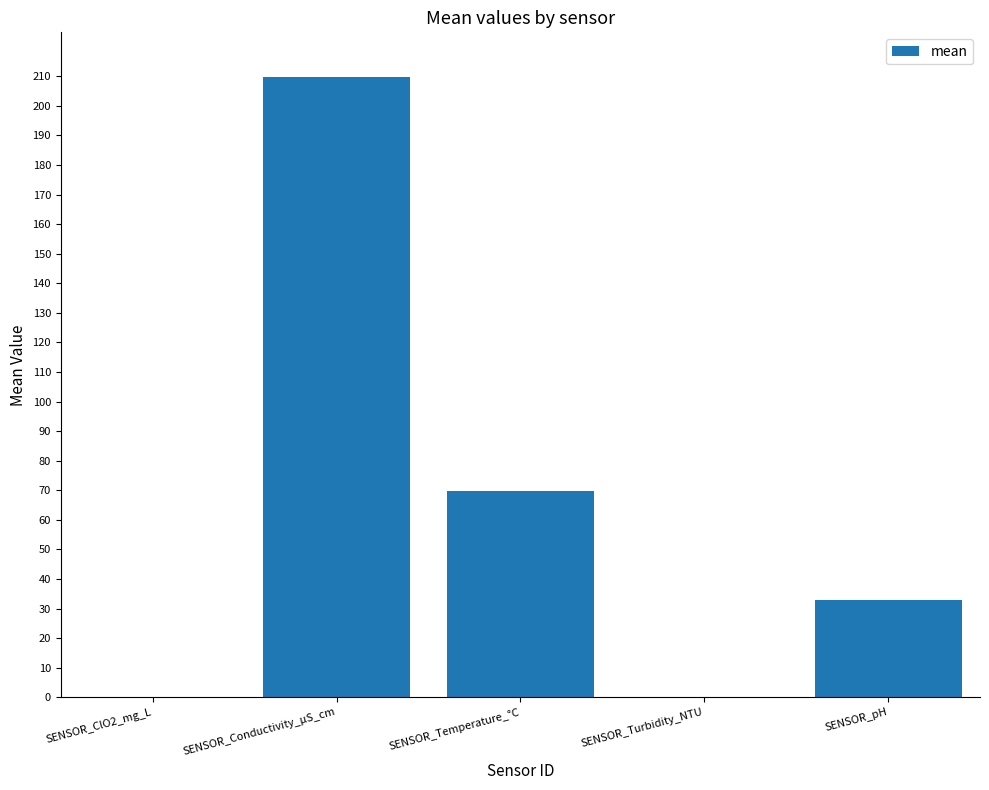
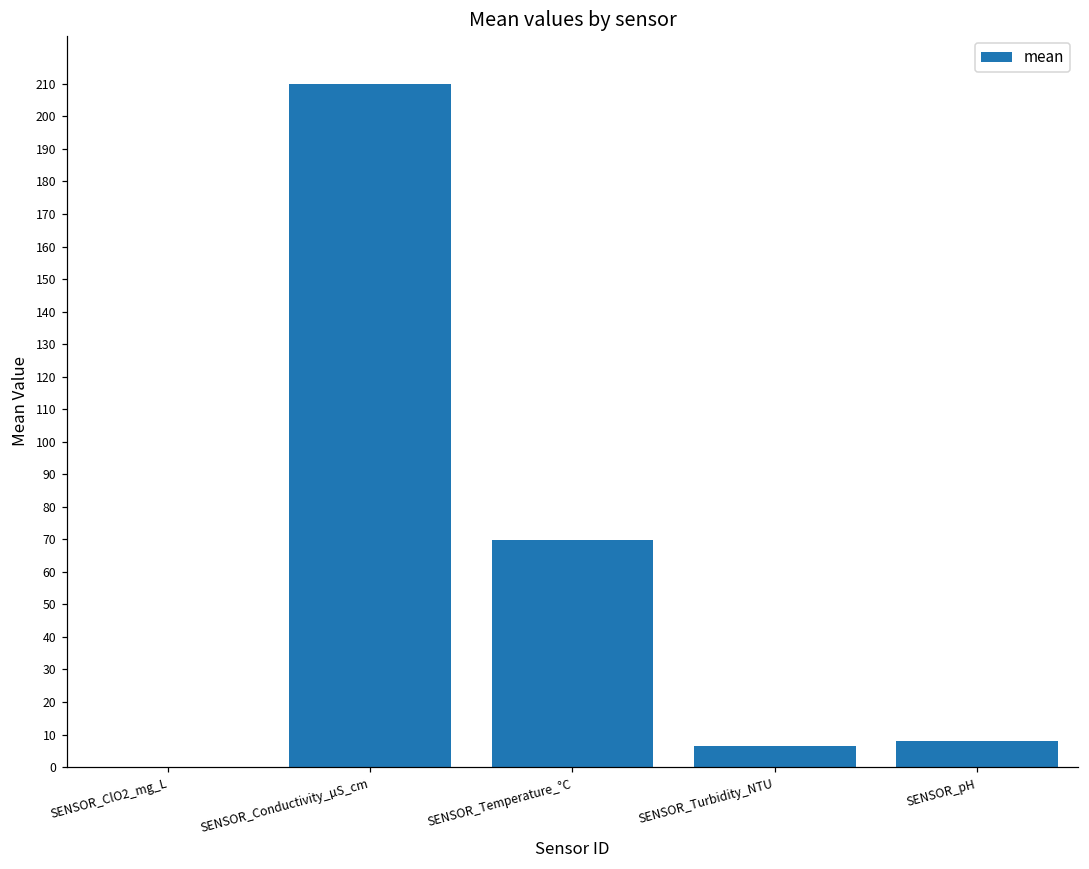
  {
    "SENSOR_ClO2_mg_L": 0,
    "SENSOR_Conductivity_µS_cm": 210,
    "SENSOR_Temperature_°C": 70,
-   "SENSOR_Turbidity_NTU": 0,
-   "SENSOR_pH": 33
+   "SENSOR_Turbidity_NTU": 6,
+   "SENSOR_pH": 8
  }
